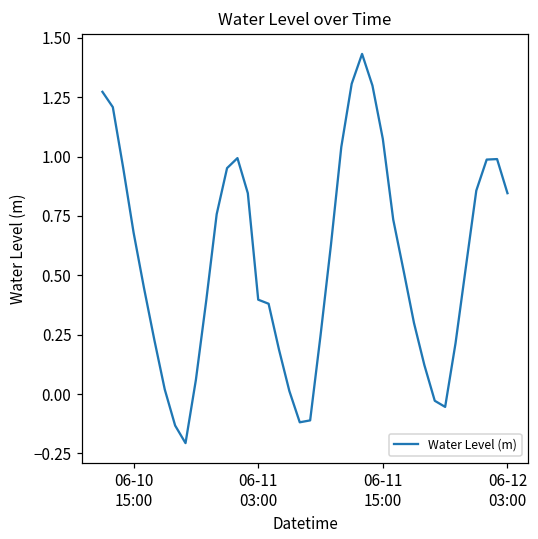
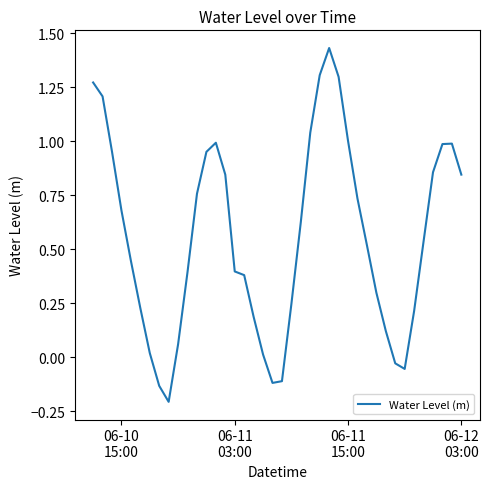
  {
    "06-10 15:00": 0.68,
    "06-11 03:00": 0.40,
-   "06-11 15:00": 1.07,
+   "06-11 15:00": 1.00,
    "06-12 03:00": 0.85
  }
